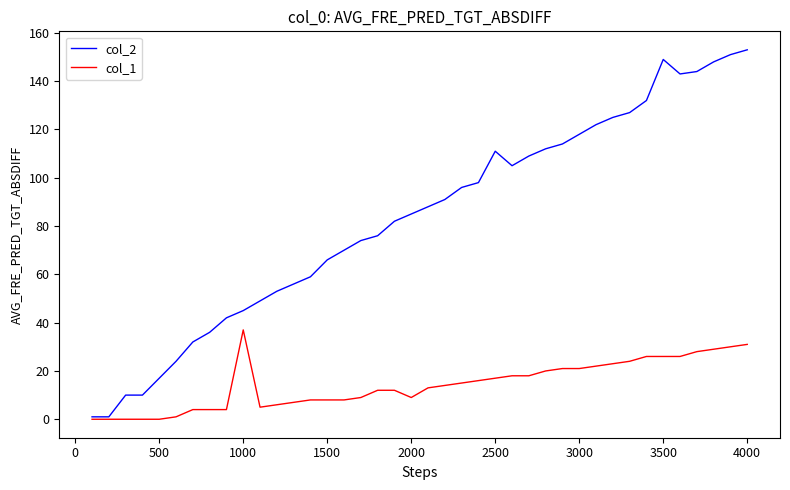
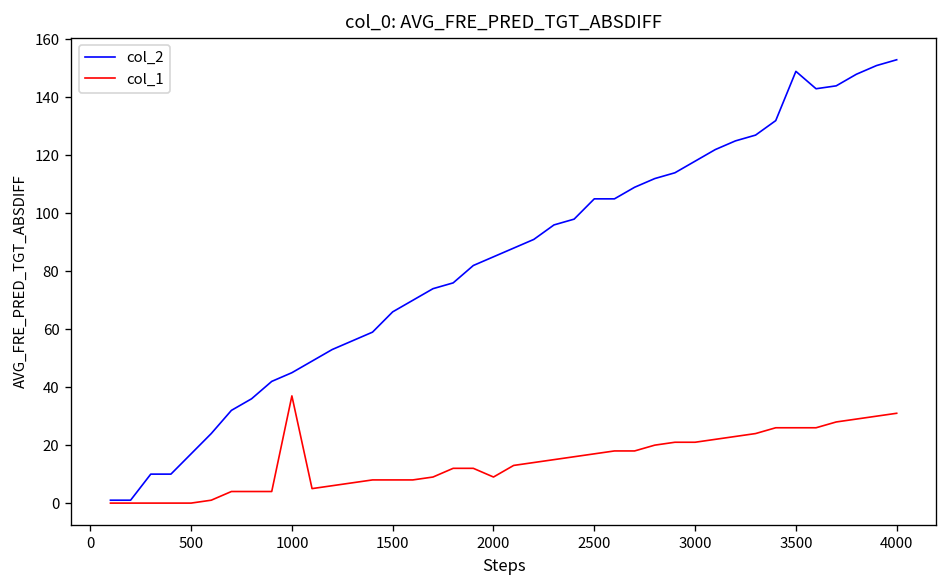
  {
    "col_2": {
      "500": 17,
      "1000": 45,
      "1500": 66,
      "2000": 85,
-     "2500": 111,
+     "2500": 105,
      "3000": 118,
      "3500": 149,
      "4000": 153
    },
    "col_1": {
      "500": 0,
      "1000": 37,
      "1500": 8,
      "2000": 9,
      "2500": 17,
      "3000": 21,
      "3500": 26,
      "4000": 31
    }
  }
